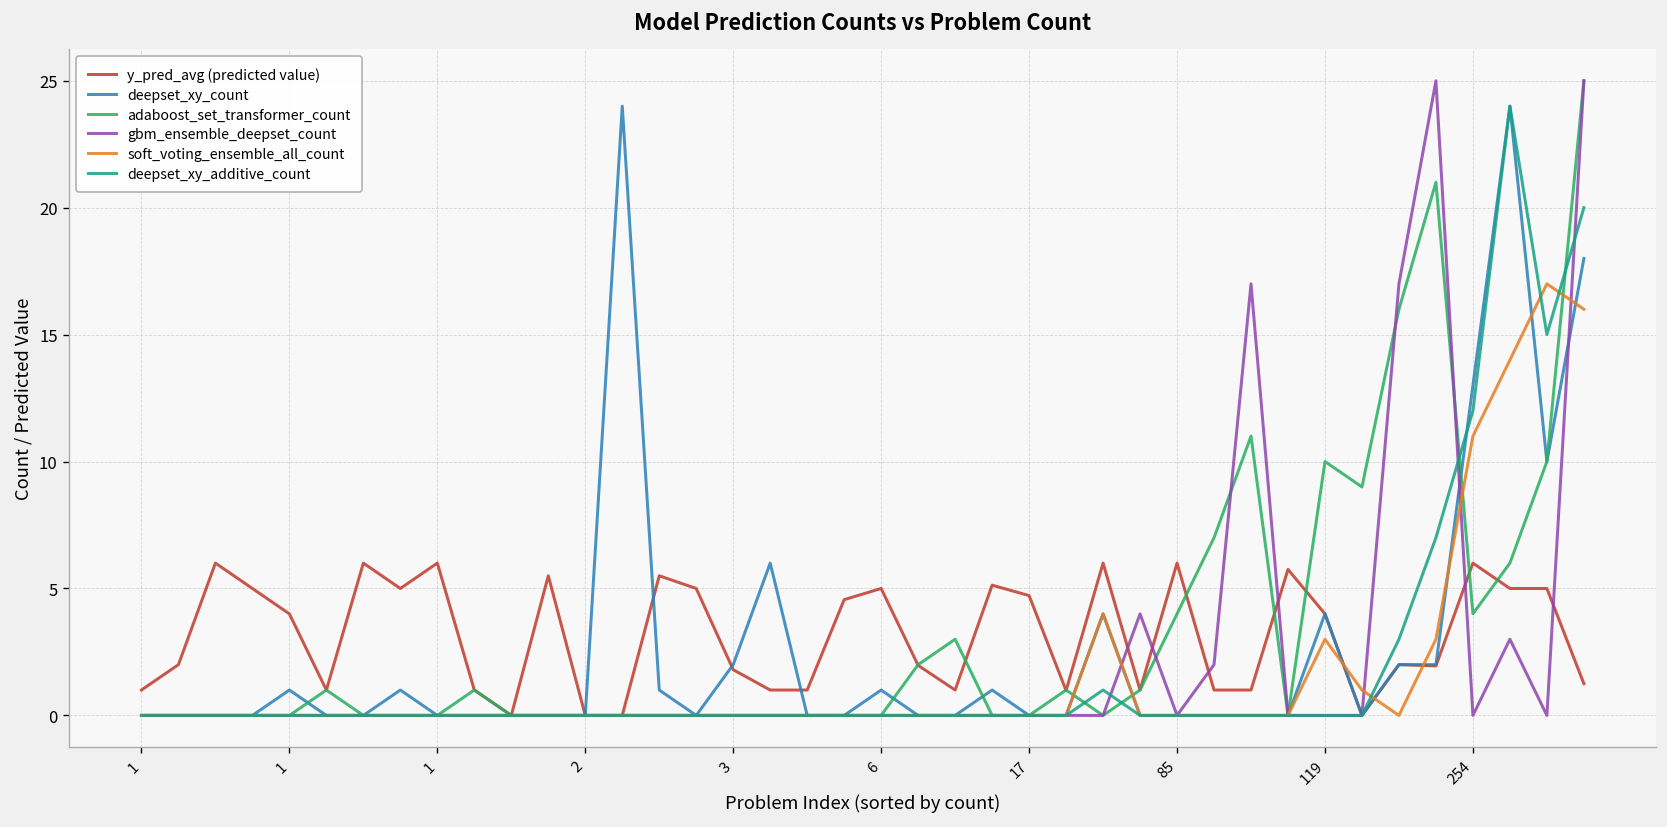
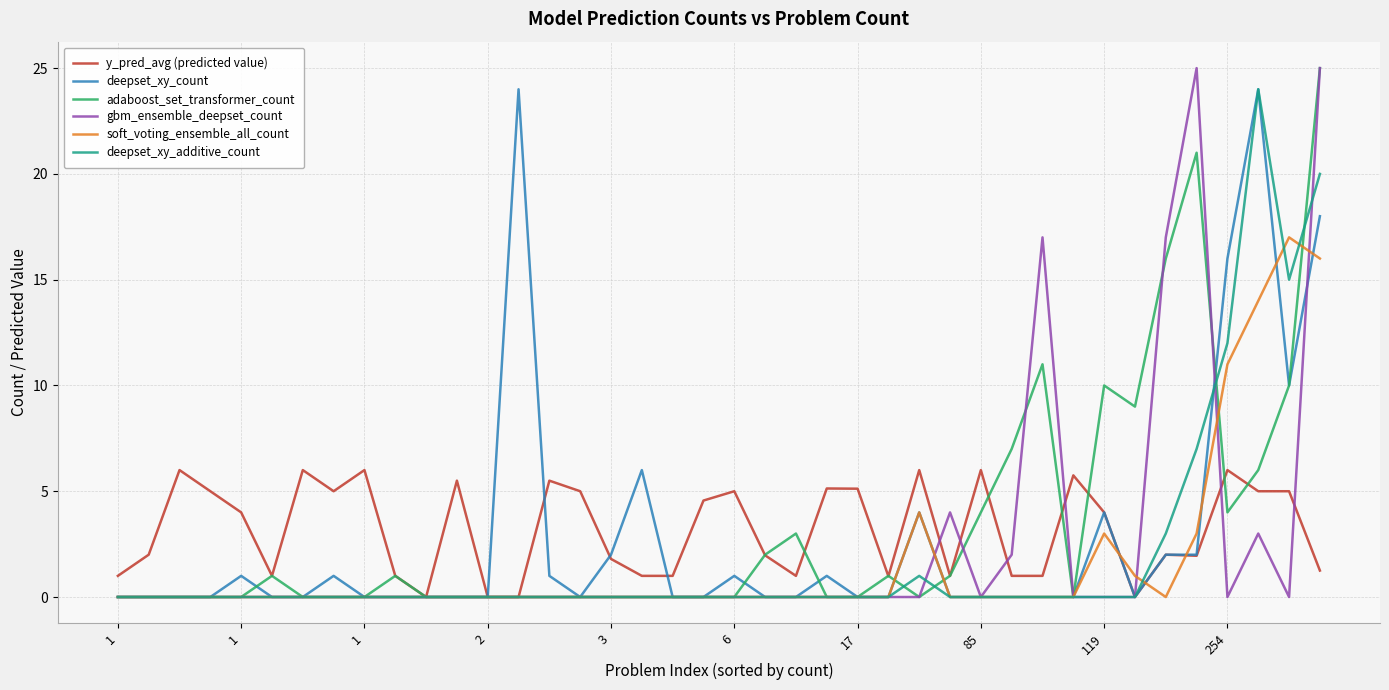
  {
    "y_pred_avg (predicted value)": {
      "3": 1.8,
      "6": 5.0,
-     "17": 4.7,
+     "17": 5.1,
      "85": 6.0,
      "254": 6.0
    },
    "deepset_xy_count": {
      "3": 2,
      "6": 1,
-     "254": 13
+     "254": 16
    },
    "gbm_ensemble_deepset_count": {
      "254": 0.0
    },
    "soft_voting_ensemble_all_count": {
      "119": 3.0,
      "254": 11.0
    }
  }
